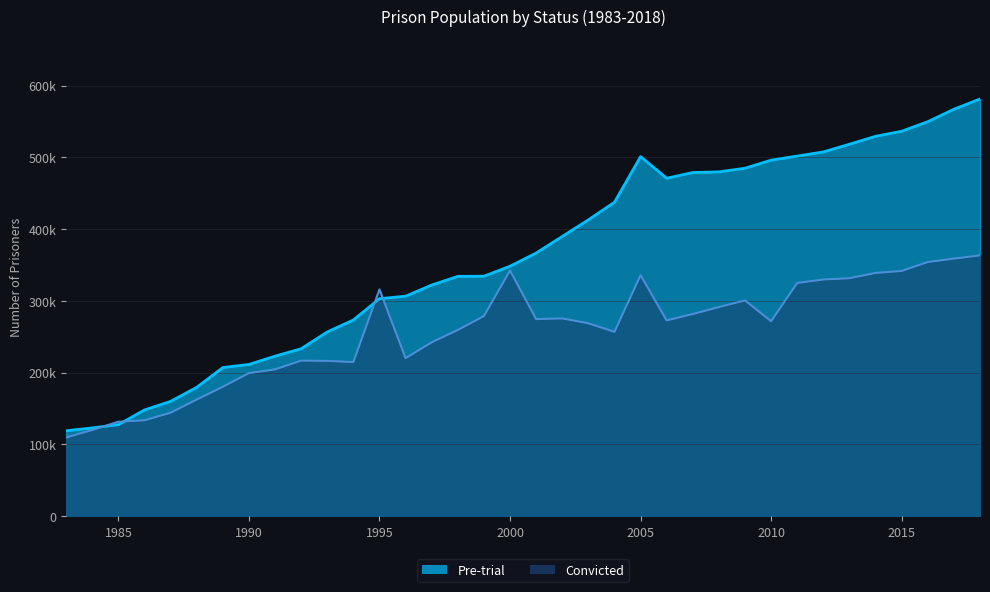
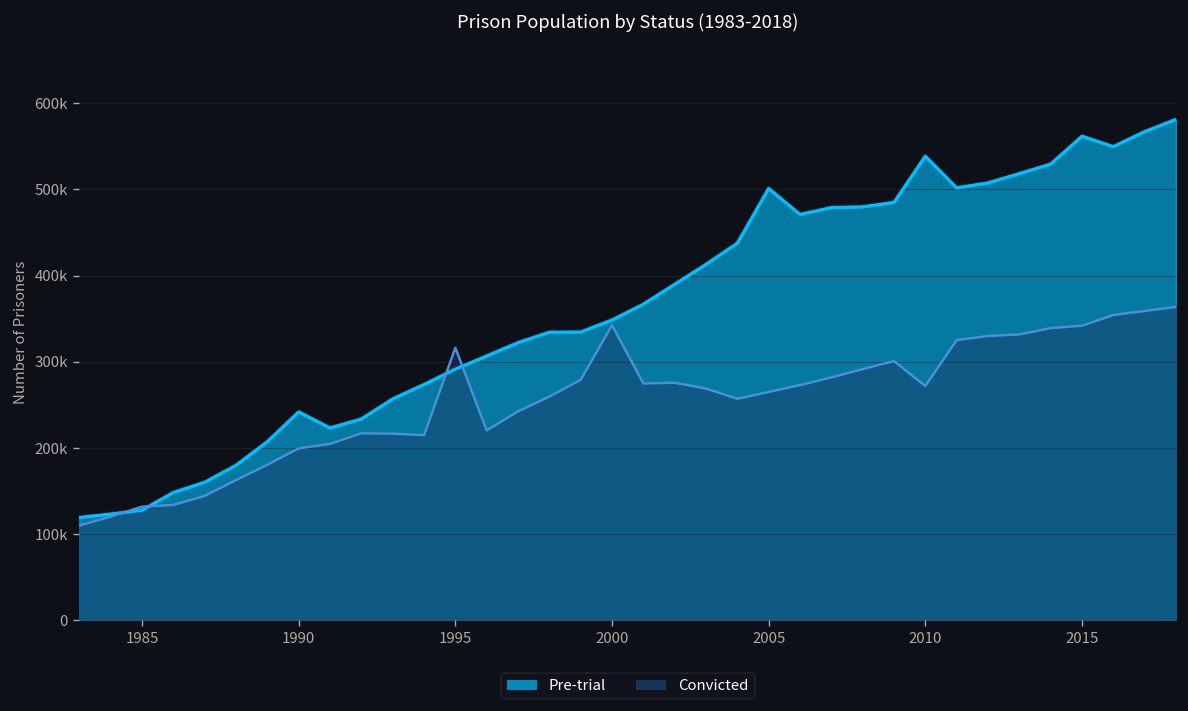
  {
    "Pre-trial": {
      "1985": 130000,
-     "1990": 210000,
-     "1995": 300000,
+     "1990": 240000,
+     "1995": 290000,
      "2000": 350000,
      "2005": 500000,
-     "2010": 500000,
-     "2015": 540000
+     "2010": 540000,
+     "2015": 560000
    },
    "Convicted": {
      "1985": 130000,
      "1990": 200000,
      "1995": 320000,
      "2000": 340000,
-     "2005": 340000,
+     "2005": 260000,
      "2010": 270000,
      "2015": 340000
    }
  }
